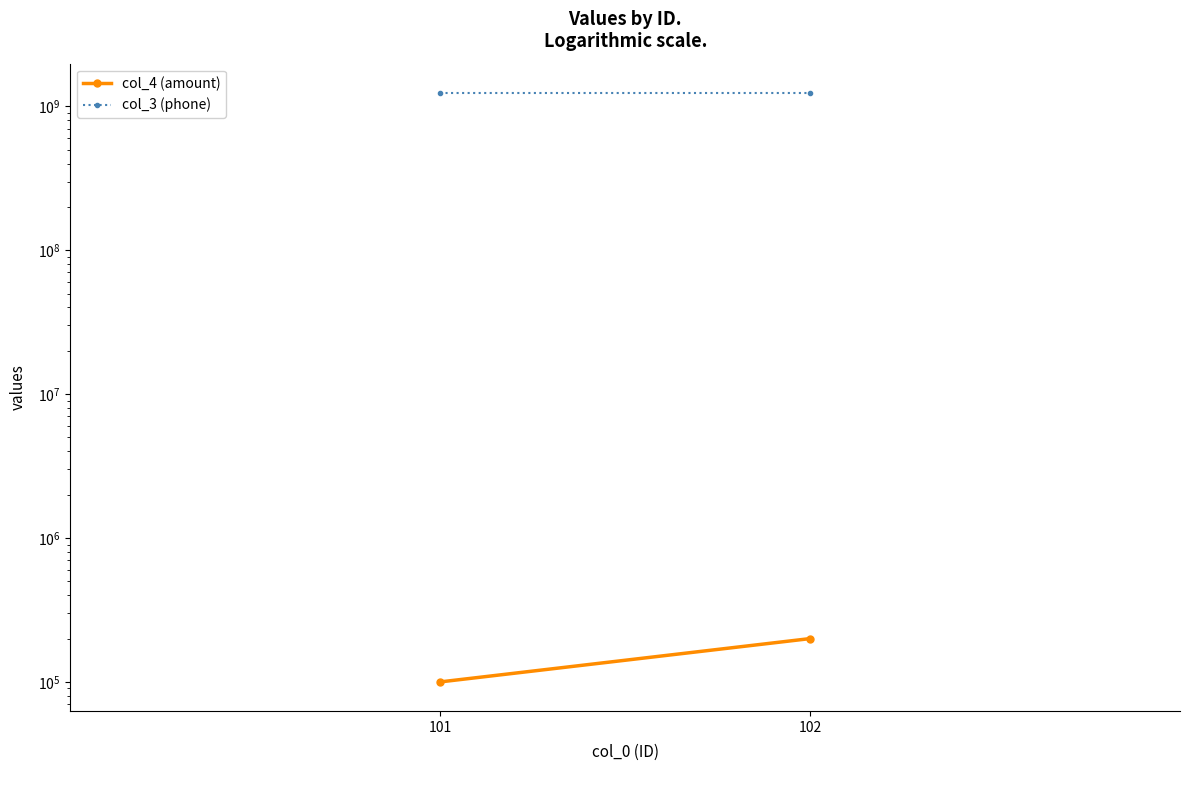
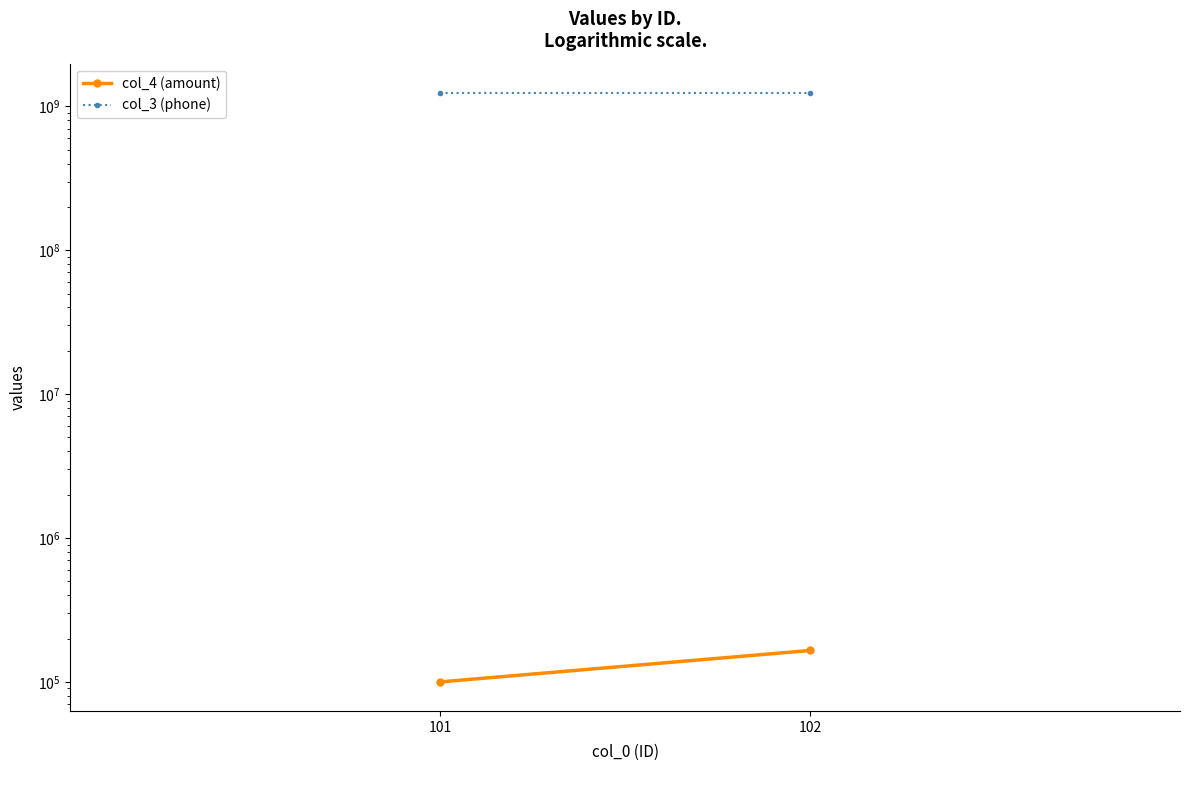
  {
    "col_4 (amount)": {
      "101": 100000,
-     "102": 200000
+     "102": 170000
    },
    "col_3 (phone)": {
      "101": 1200000000,
      "102": 1200000000
    }
  }
